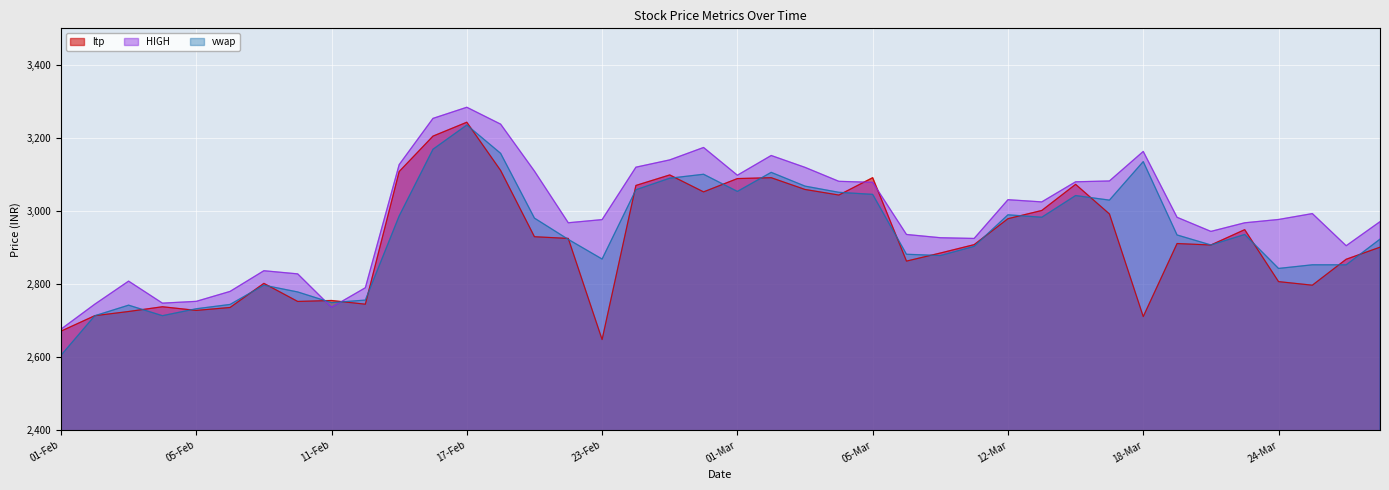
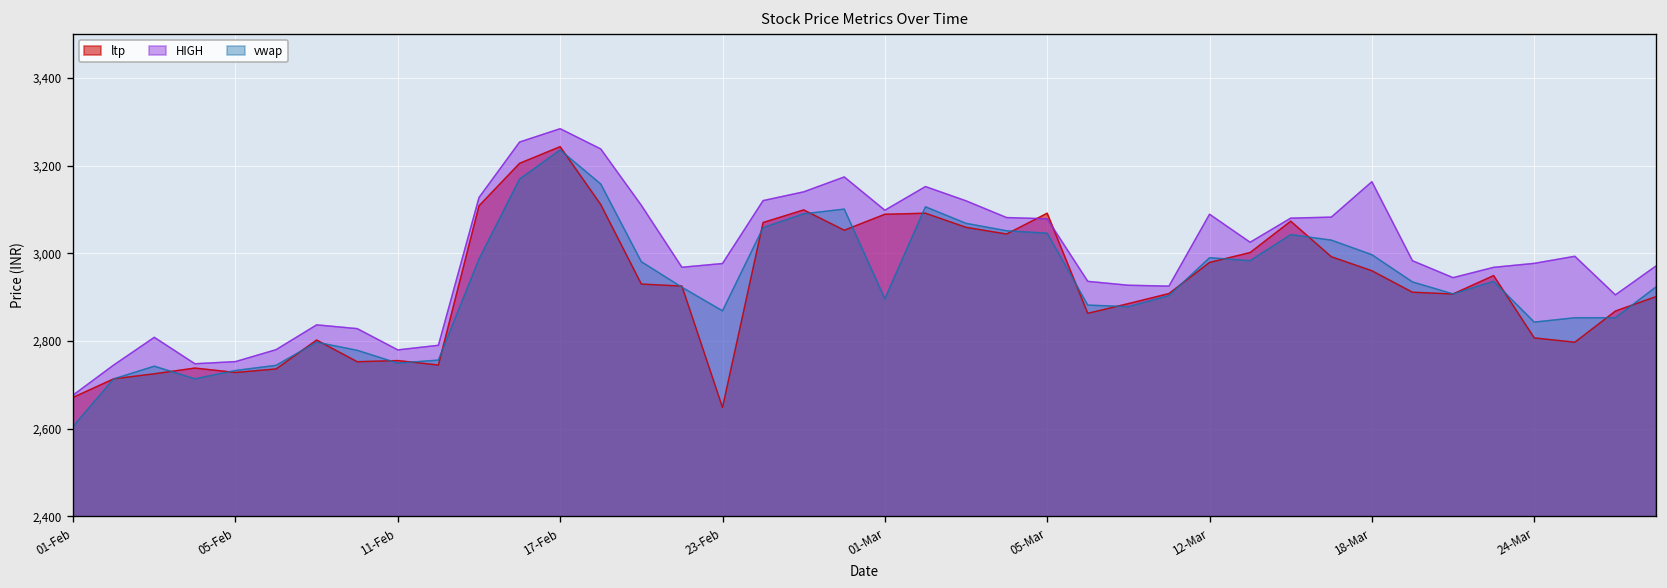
  {
    "ltp": {
      "17-Feb": "3,240",
      "23-Feb": "2,650",
      "01-Mar": "3,090",
      "05-Mar": "3,090",
      "12-Mar": "2,980",
-     "18-Mar": "2,710",
+     "18-Mar": "2,960",
      "24-Mar": "2,810"
    },
    "HIGH": {
      "05-Feb": "2,750",
-     "11-Feb": "2,740",
+     "11-Feb": "2,780",
      "17-Feb": "3,280",
      "23-Feb": "2,980",
      "01-Mar": "3,100",
      "05-Mar": "3,080",
-     "12-Mar": "3,030",
+     "12-Mar": "3,090",
      "18-Mar": "3,160",
      "24-Mar": "2,980"
    },
    "vwap": {
      "01-Feb": "2,610",
      "17-Feb": "3,240",
      "23-Feb": "2,870",
-     "01-Mar": "3,050",
+     "01-Mar": "2,900",
      "05-Mar": "3,050",
      "12-Mar": "2,990",
-     "18-Mar": "3,140",
+     "18-Mar": "3,000",
      "24-Mar": "2,840"
    }
  }
